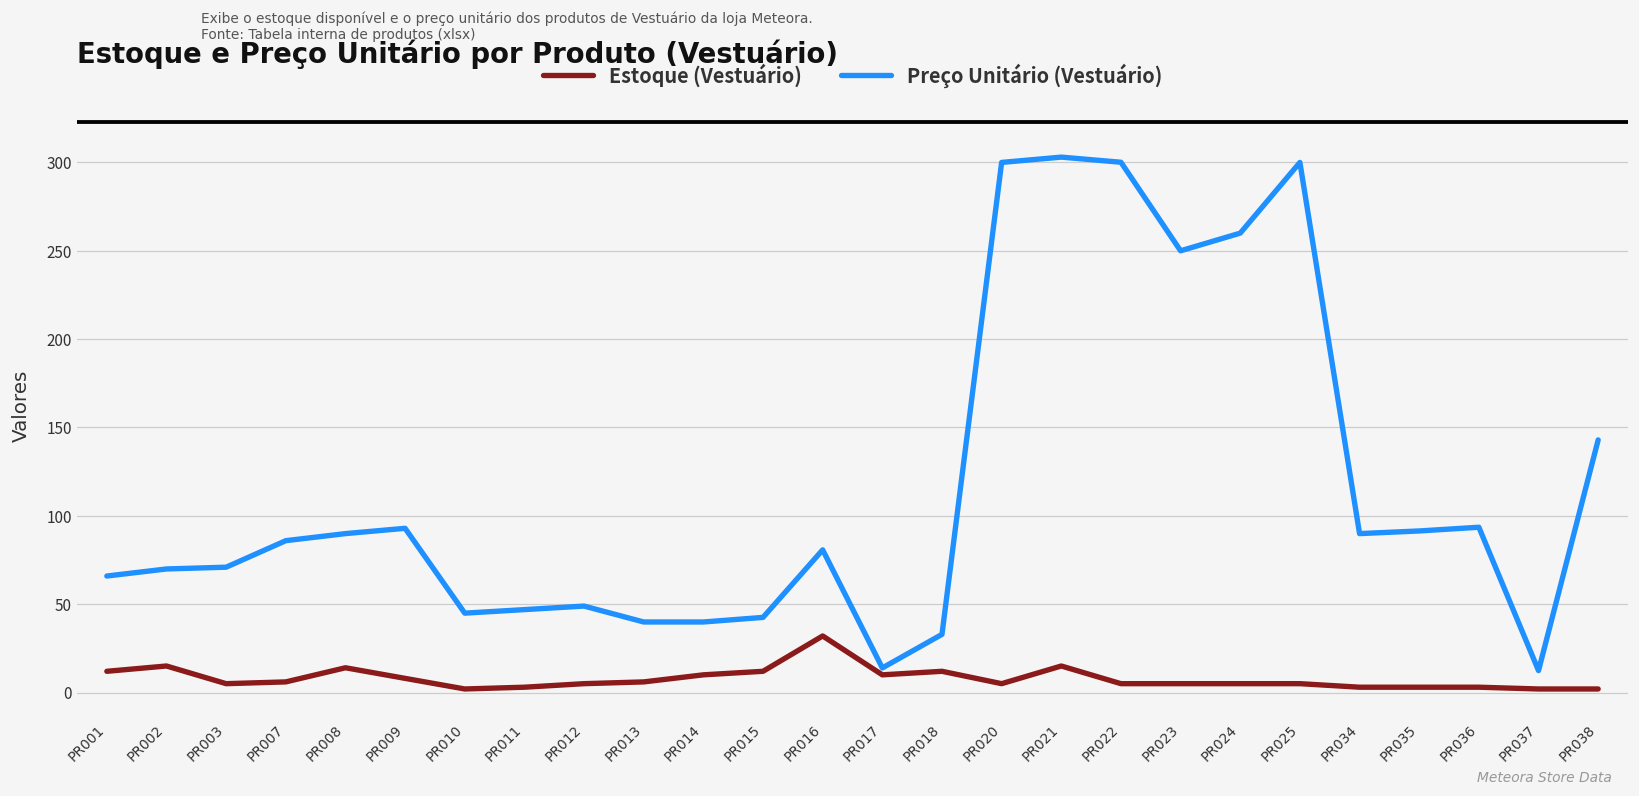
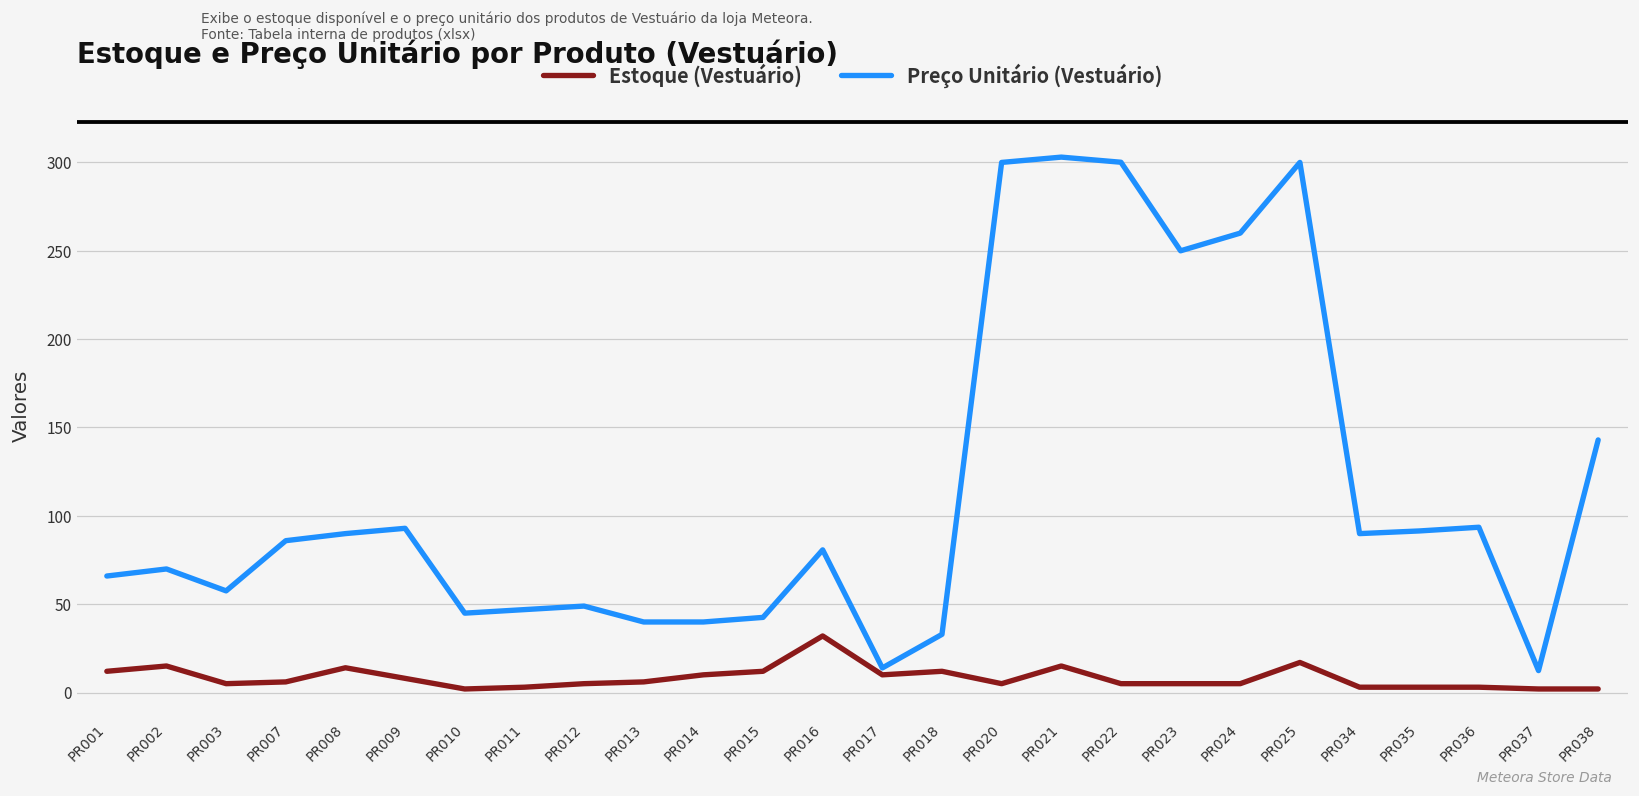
  {
    "Estoque (Vestuário)": {
      "PR001": 12,
      "PR002": 15,
      "PR003": 5,
      "PR007": 6,
      "PR008": 14,
      "PR009": 8,
      "PR010": 2,
      "PR011": 3,
      "PR012": 5,
      "PR013": 6,
      "PR014": 10,
      "PR015": 12,
      "PR016": 32,
      "PR017": 10,
      "PR018": 12,
      "PR020": 5,
      "PR021": 15,
      "PR022": 5,
      "PR023": 5,
      "PR024": 5,
-     "PR025": 5,
+     "PR025": 17,
      "PR034": 3,
      "PR035": 3,
      "PR036": 3,
      "PR037": 2,
      "PR038": 2
    },
    "Preço Unitário (Vestuário)": {
      "PR001": 66,
      "PR002": 70,
-     "PR003": 71,
+     "PR003": 58,
      "PR007": 86,
      "PR008": 90,
      "PR009": 93,
      "PR010": 45,
      "PR011": 47,
      "PR012": 49,
      "PR013": 40,
      "PR014": 40,
      "PR015": 43,
      "PR016": 81,
      "PR017": 14,
      "PR018": 33,
      "PR020": 300,
      "PR021": 303,
      "PR022": 300,
      "PR023": 250,
      "PR024": 260,
      "PR025": 300,
      "PR034": 90,
      "PR035": 91,
      "PR036": 94,
      "PR037": 12,
      "PR038": 143
    }
  }
